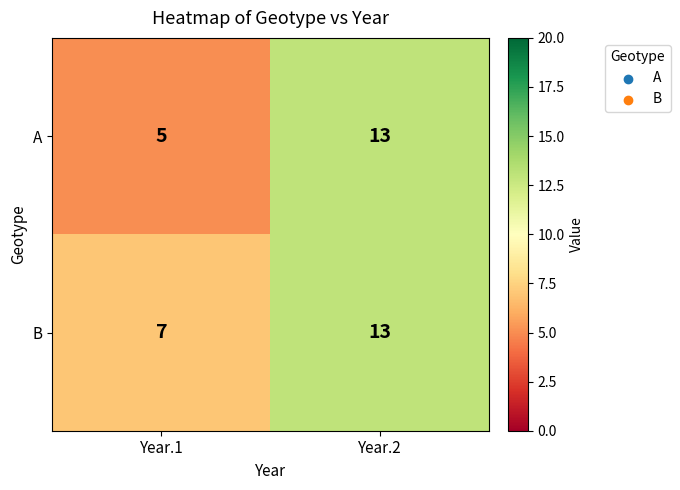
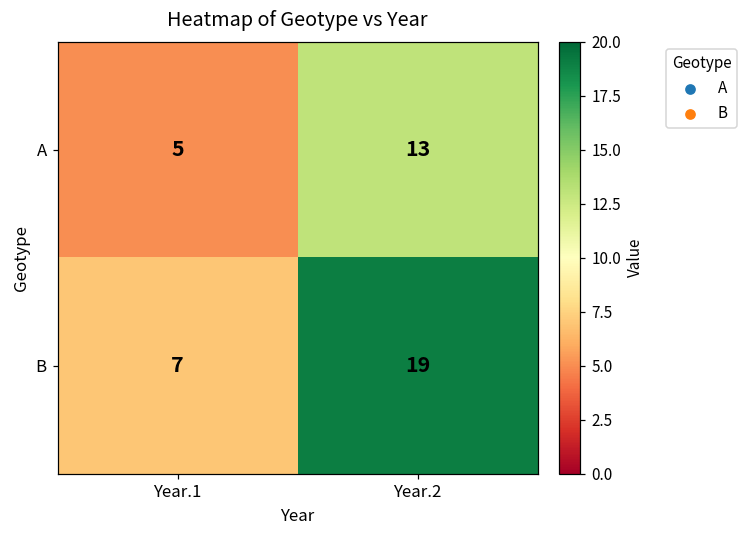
  {
    "A": {
      "Year.1": 5,
      "Year.2": 13
    },
    "B": {
      "Year.1": 7,
-     "Year.2": 13
+     "Year.2": 19
    }
  }
